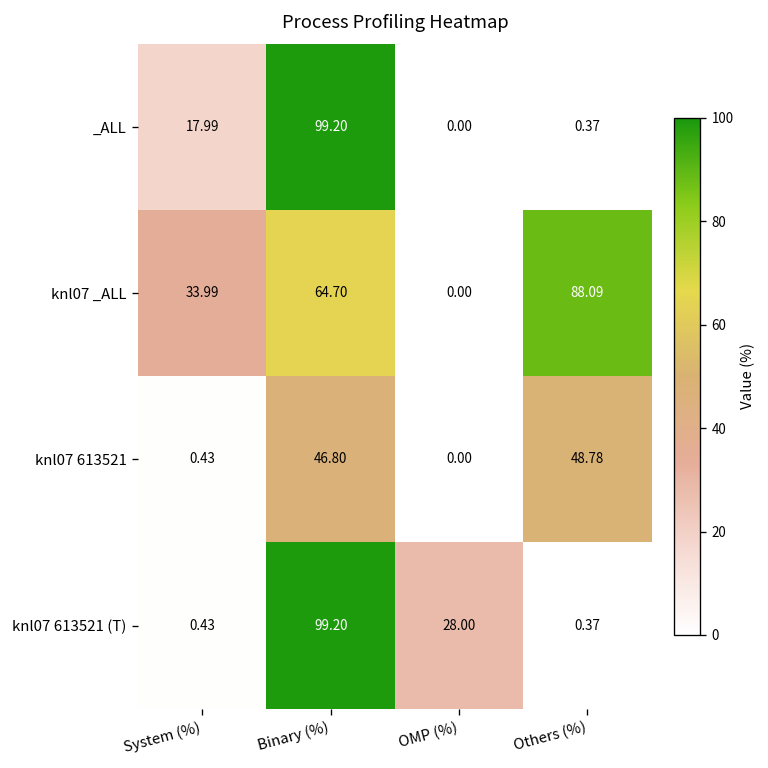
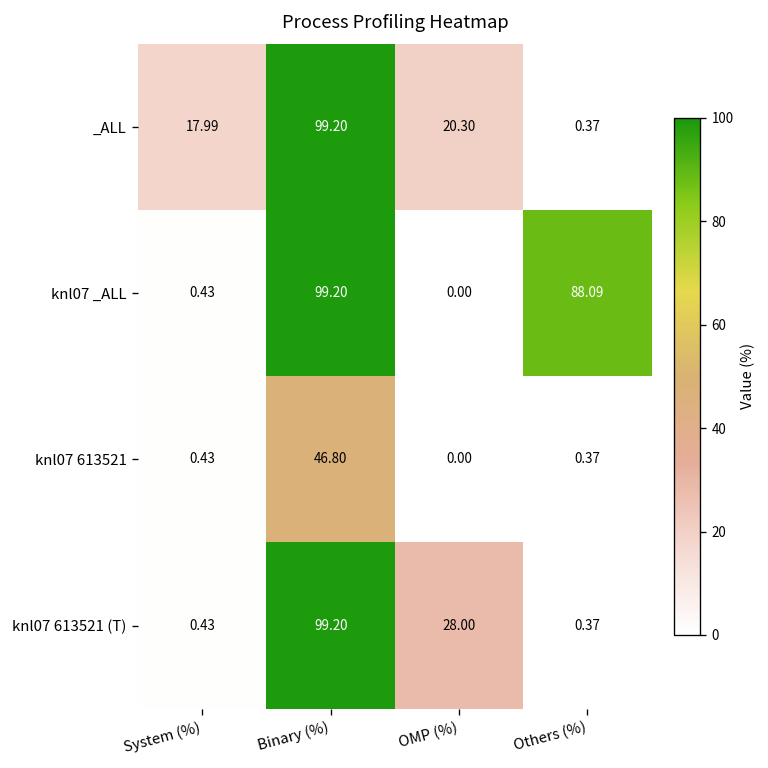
  {
    "_ALL": {
      "System (%)": 17.99,
      "Binary (%)": 99.20,
-     "OMP (%)": 0.00,
+     "OMP (%)": 20.30,
      "Others (%)": 0.37
    },
    "knl07 _ALL": {
-     "System (%)": 33.99,
-     "Binary (%)": 64.70,
+     "System (%)": 0.43,
+     "Binary (%)": 99.20,
      "OMP (%)": 0.00,
      "Others (%)": 88.09
    },
    "knl07 613521": {
      "System (%)": 0.43,
      "Binary (%)": 46.80,
      "OMP (%)": 0.00,
-     "Others (%)": 48.78
+     "Others (%)": 0.37
    },
    "knl07 613521 (T)": {
      "System (%)": 0.43,
      "Binary (%)": 99.20,
      "OMP (%)": 28.00,
      "Others (%)": 0.37
    }
  }
